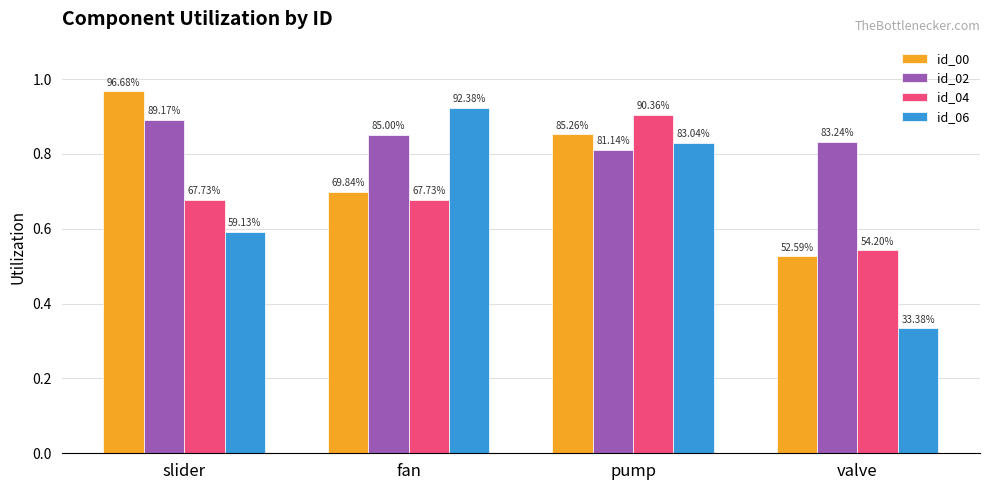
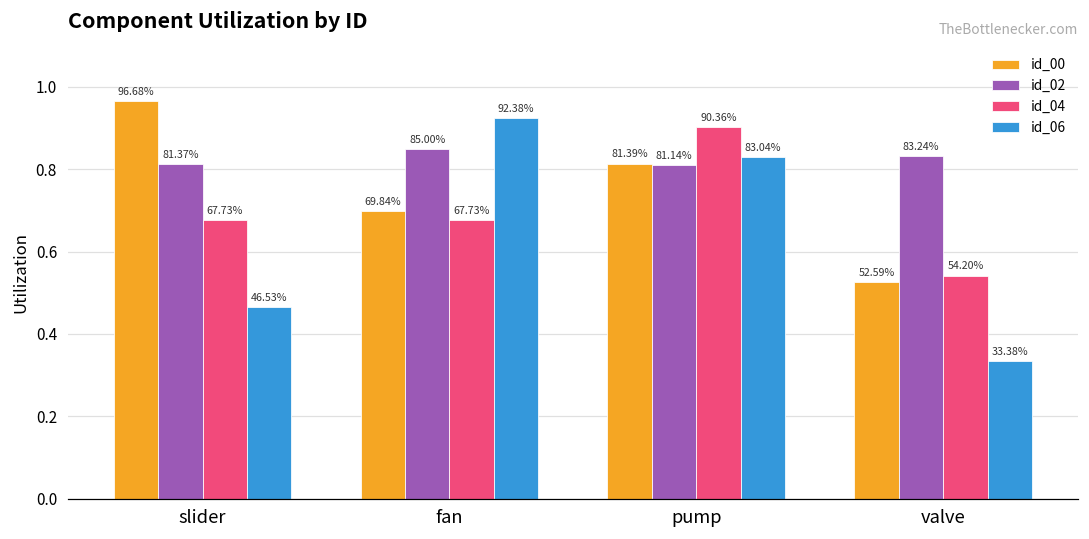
  {
    "id_00": {
      "slider": "96.68%",
      "fan": "69.84%",
-     "pump": "85.26%",
+     "pump": "81.39%",
      "valve": "52.59%"
    },
    "id_02": {
-     "slider": "89.17%",
+     "slider": "81.37%",
      "fan": "85.00%",
      "pump": "81.14%",
      "valve": "83.24%"
    },
    "id_04": {
      "slider": "67.73%",
      "fan": "67.73%",
      "pump": "90.36%",
      "valve": "54.20%"
    },
    "id_06": {
-     "slider": "59.13%",
+     "slider": "46.53%",
      "fan": "92.38%",
      "pump": "83.04%",
      "valve": "33.38%"
    }
  }
